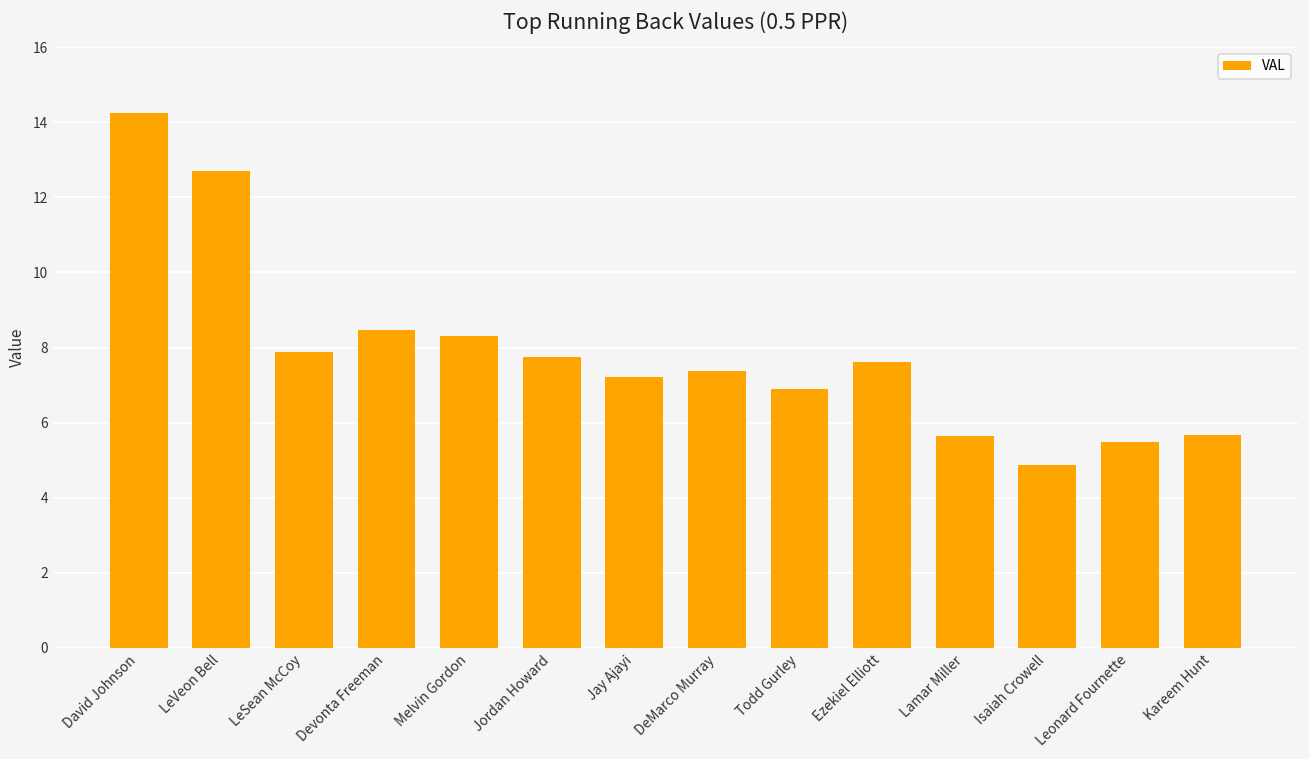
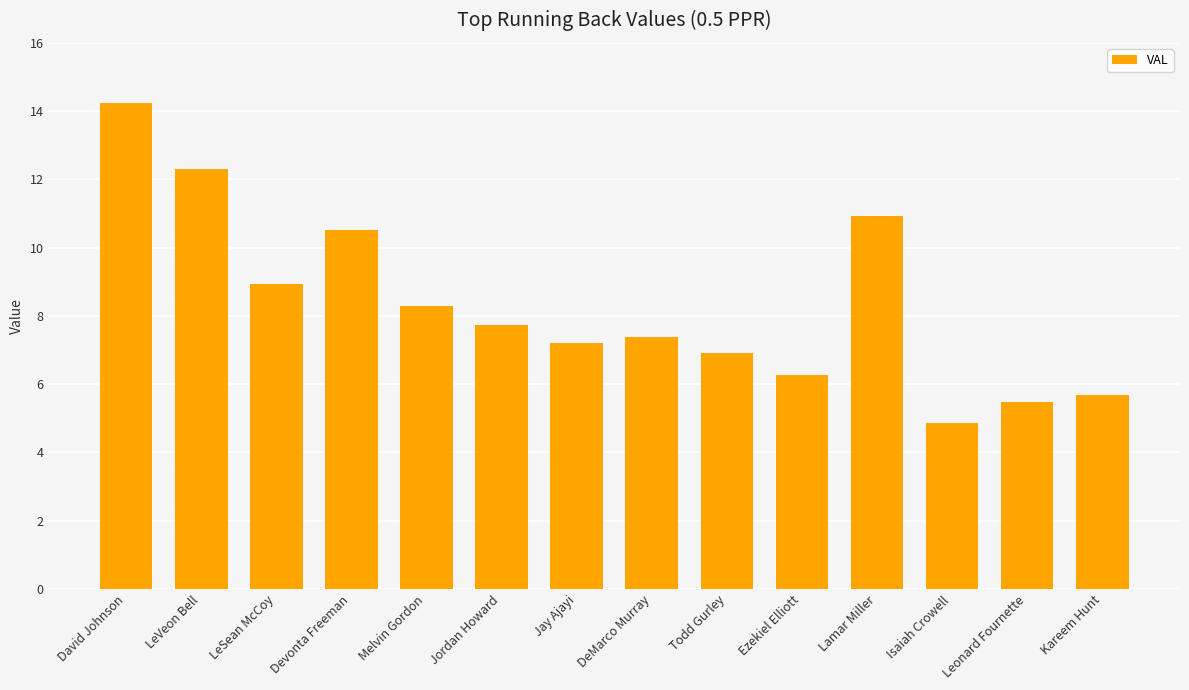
  {
    "David Johnson": 14.2,
-   "LeVeon Bell": 12.7,
-   "LeSean McCoy": 7.9,
-   "Devonta Freeman": 8.5,
+   "LeVeon Bell": 12.3,
+   "LeSean McCoy": 8.9,
+   "Devonta Freeman": 10.5,
    "Melvin Gordon": 8.3,
    "Jordan Howard": 7.7,
    "Jay Ajayi": 7.2,
    "DeMarco Murray": 7.4,
    "Todd Gurley": 6.9,
-   "Ezekiel Elliott": 7.6,
-   "Lamar Miller": 5.6,
+   "Ezekiel Elliott": 6.3,
+   "Lamar Miller": 10.9,
    "Isaiah Crowell": 4.9,
    "Leonard Fournette": 5.5,
    "Kareem Hunt": 5.7
  }
